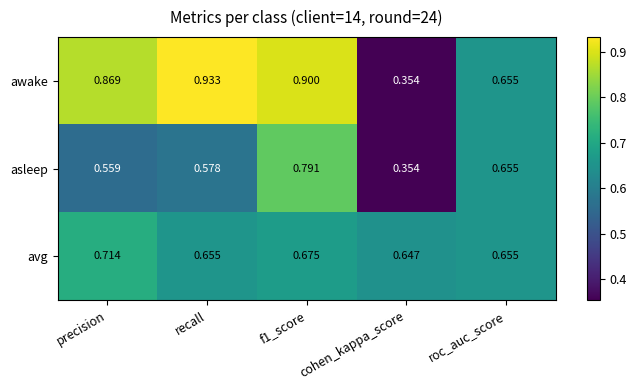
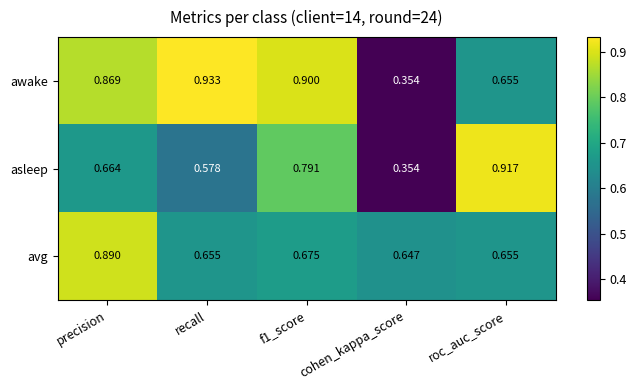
  {
    "awake": {
      "precision": 0.869,
      "recall": 0.933,
      "f1_score": 0.900,
      "cohen_kappa_score": 0.354,
      "roc_auc_score": 0.655
    },
    "asleep": {
-     "precision": 0.559,
+     "precision": 0.664,
      "recall": 0.578,
      "f1_score": 0.791,
      "cohen_kappa_score": 0.354,
-     "roc_auc_score": 0.655
+     "roc_auc_score": 0.917
    },
    "avg": {
-     "precision": 0.714,
+     "precision": 0.890,
      "recall": 0.655,
      "f1_score": 0.675,
      "cohen_kappa_score": 0.647,
      "roc_auc_score": 0.655
    }
  }
